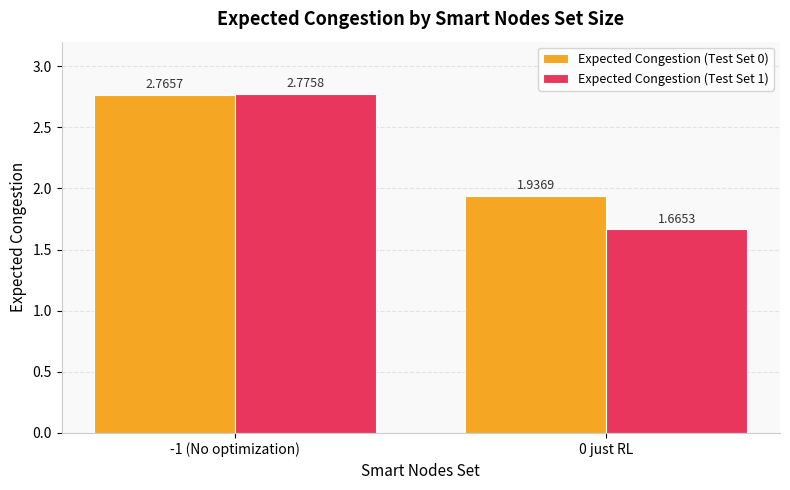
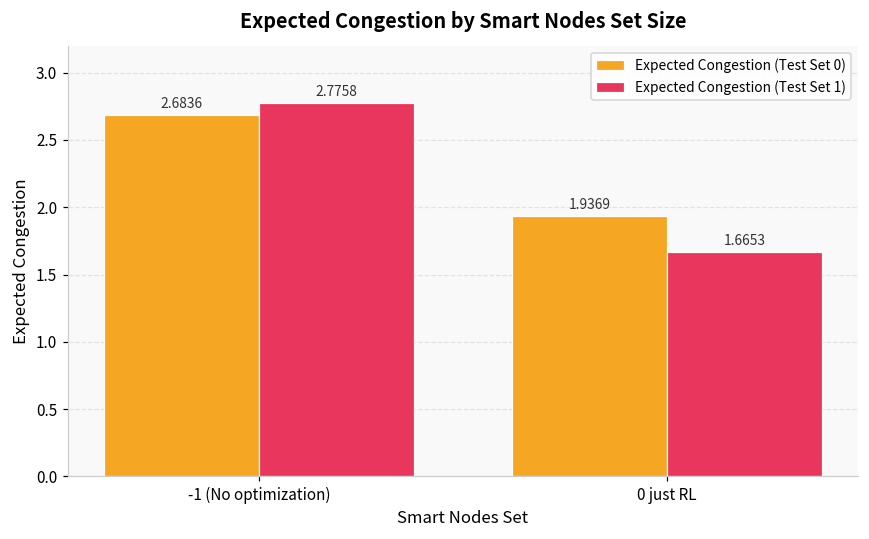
  {
    "Expected Congestion (Test Set 0)": {
-     "-1 (No optimization)": 2.7657,
+     "-1 (No optimization)": 2.6836,
      "0 just RL": 1.9369
    },
    "Expected Congestion (Test Set 1)": {
      "-1 (No optimization)": 2.7758,
      "0 just RL": 1.6653
    }
  }
